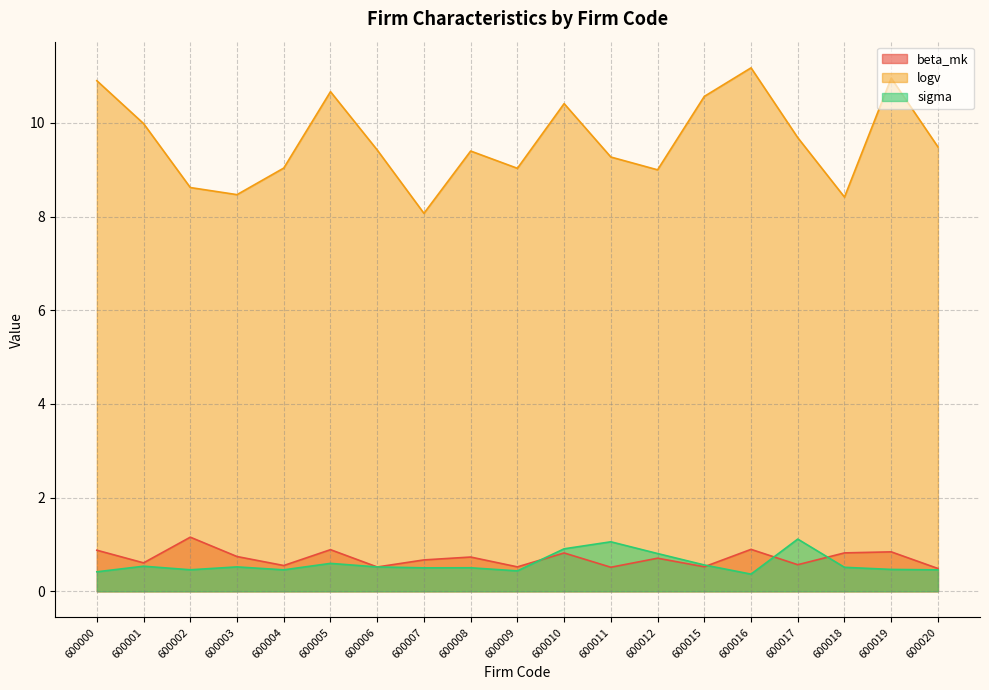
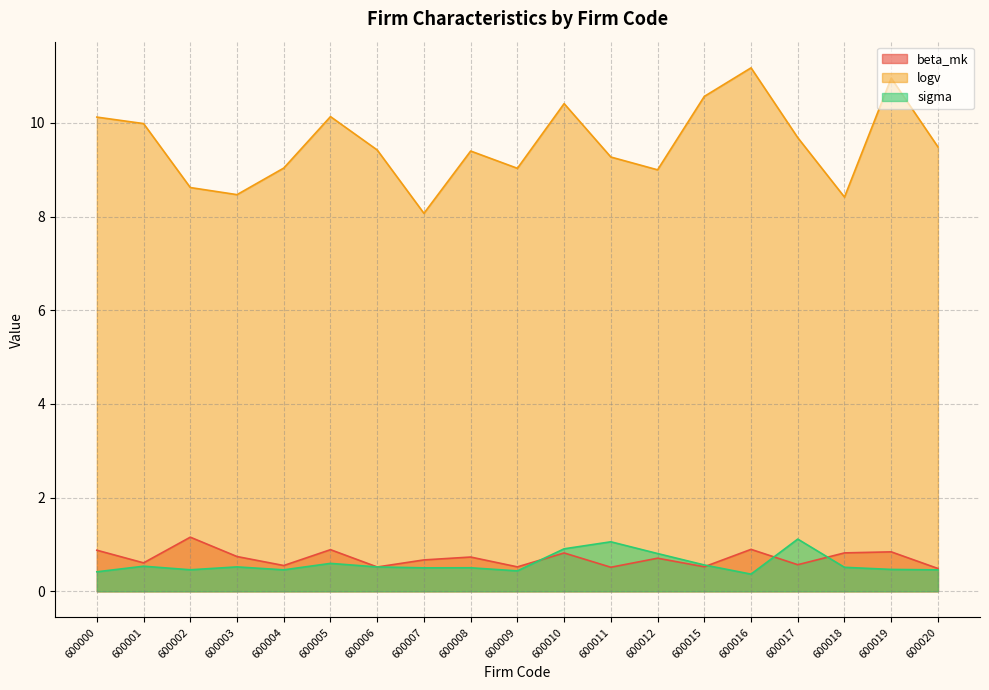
  {
    "beta_mk": {
      "600000": 0.9,
      "600001": 0.6,
      "600002": 1.2,
      "600003": 0.7,
      "600004": 0.6,
      "600005": 0.9,
      "600007": 0.7,
      "600008": 0.7,
      "600009": 0.5,
      "600010": 0.8,
      "600011": 0.5,
      "600012": 0.7,
      "600016": 0.9,
      "600017": 0.6,
      "600018": 0.8,
      "600019": 0.8
    },
    "logv": {
-     "600000": 10.9,
+     "600000": 10.1,
      "600001": 10.0,
      "600002": 8.6,
      "600003": 8.5,
      "600004": 9.0,
-     "600005": 10.7,
+     "600005": 10.1,
      "600006": 9.4,
      "600007": 8.1,
      "600008": 9.4,
      "600009": 9.0,
      "600010": 10.4,
      "600011": 9.3,
      "600012": 9.0,
      "600015": 10.6,
      "600016": 11.2,
      "600017": 9.7,
      "600018": 8.4,
      "600020": 9.5
    },
    "sigma": {
      "600000": 0.4,
      "600001": 0.5,
      "600002": 0.5,
      "600003": 0.5,
      "600004": 0.5,
      "600005": 0.6,
      "600007": 0.5,
      "600008": 0.5,
      "600009": 0.4,
      "600010": 0.9,
      "600011": 1.1,
      "600012": 0.8,
      "600016": 0.4,
      "600017": 1.1,
      "600018": 0.5,
      "600019": 0.5
    }
  }
